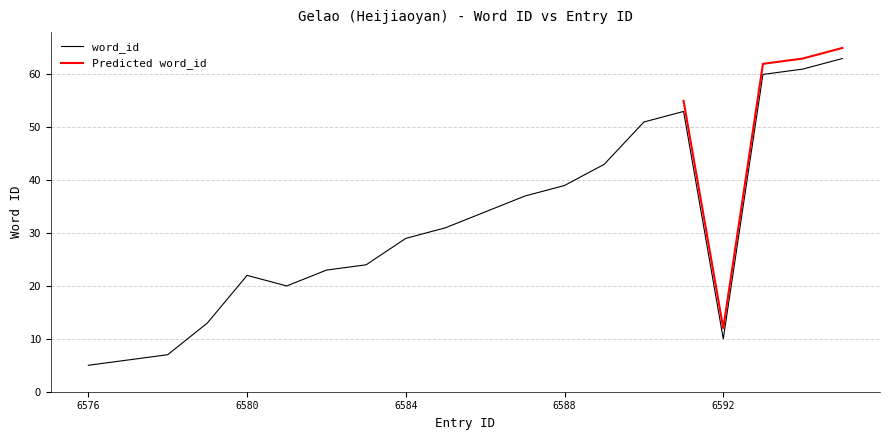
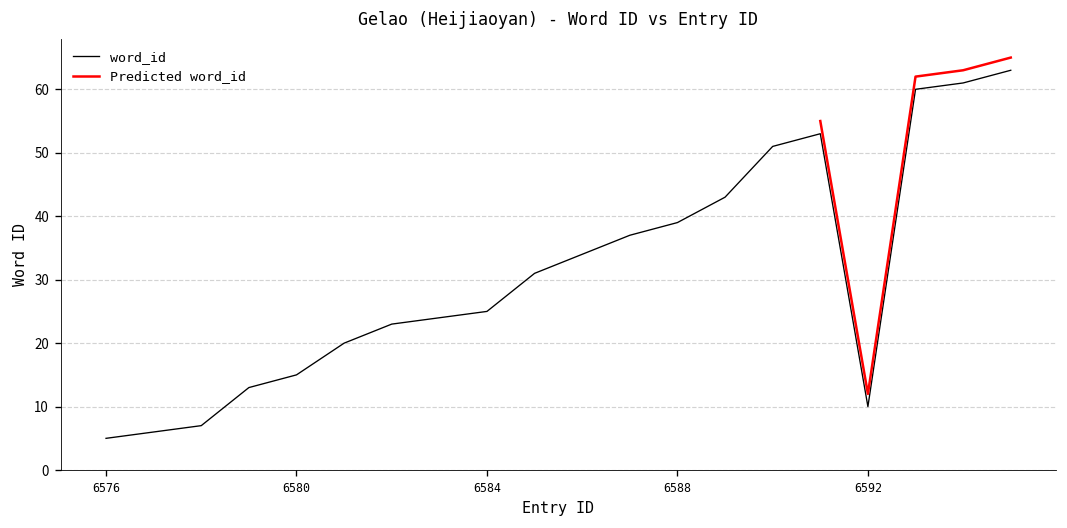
  {
    "word_id": {
      "6576": 5,
-     "6580": 22,
-     "6584": 29,
+     "6580": 15,
+     "6584": 25,
      "6588": 39,
      "6592": 10
    },
    "Predicted word_id": {
      "6592": 12
    }
  }
